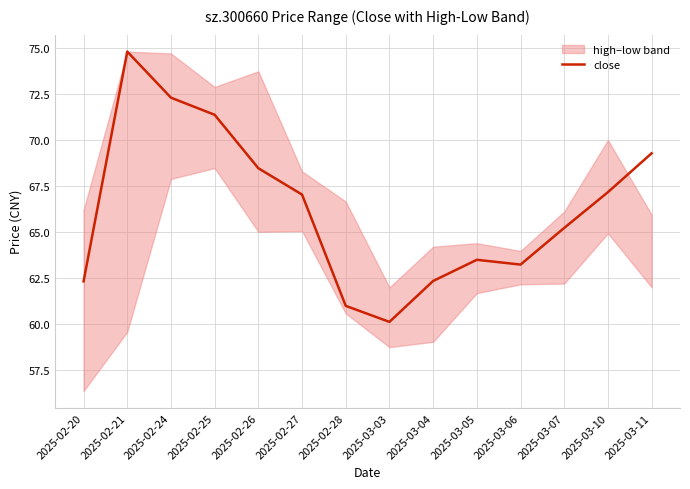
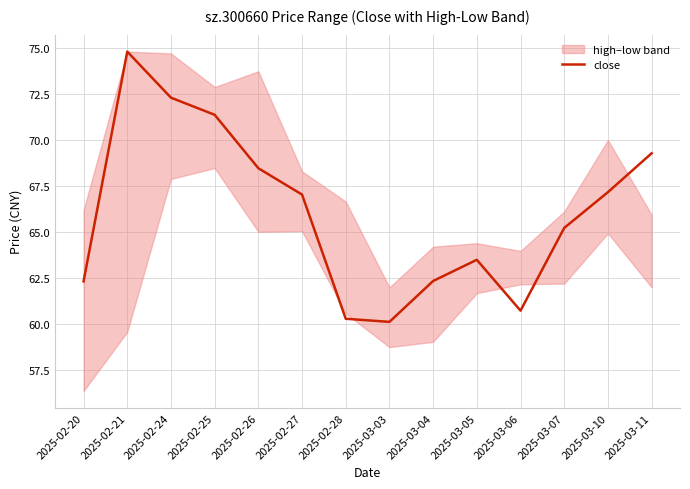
  {
    "close": {
      "2025-02-20": 62.3,
      "2025-02-24": 72.3,
      "2025-02-25": 71.4,
      "2025-02-26": 68.5,
      "2025-02-27": 67.0,
-     "2025-02-28": 61.0,
+     "2025-02-28": 60.3,
      "2025-03-03": 60.1,
      "2025-03-04": 62.4,
      "2025-03-05": 63.5,
-     "2025-03-06": 63.2,
+     "2025-03-06": 60.7,
      "2025-03-07": 65.2,
      "2025-03-10": 67.2,
      "2025-03-11": 69.3
    }
  }
